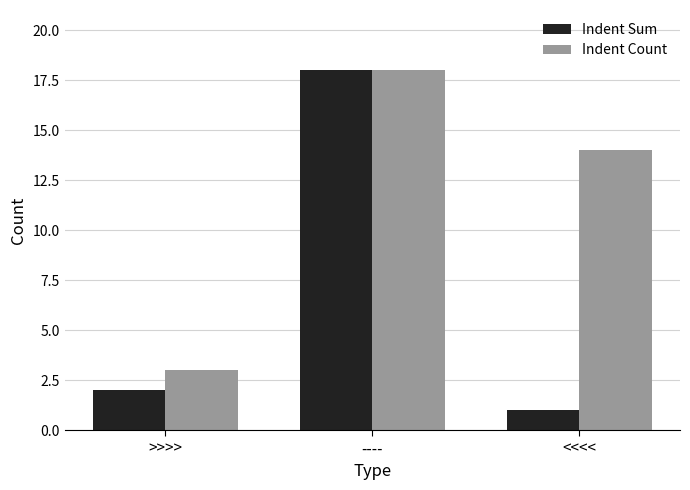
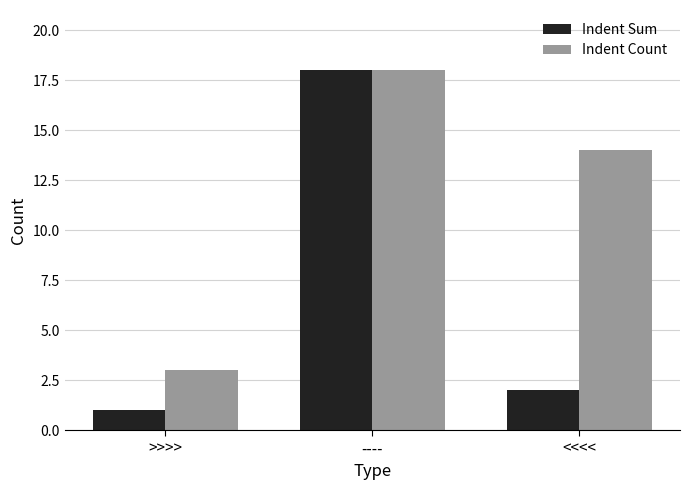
  {
    "Indent Sum": {
-     ">>>>": 2,
+     ">>>>": 1,
      "----": 18,
-     "<<<<": 1
+     "<<<<": 2
    },
    "Indent Count": {
      ">>>>": 3,
      "----": 18,
      "<<<<": 14
    }
  }
